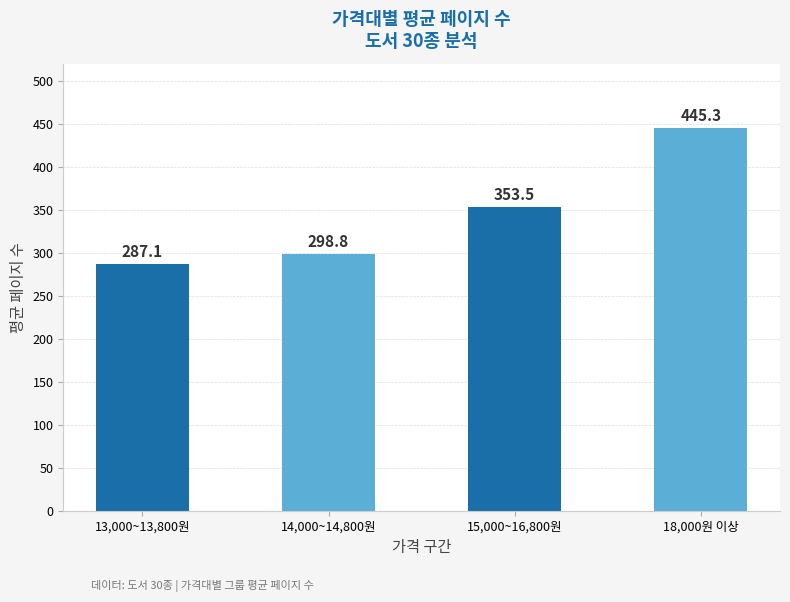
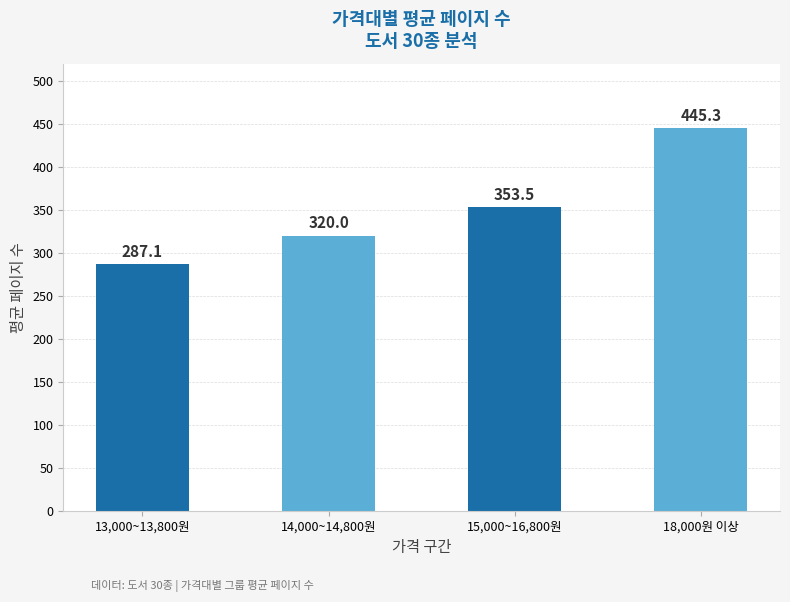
  {
    "13,000~13,800원": 287.1,
-   "14,000~14,800원": 298.8,
+   "14,000~14,800원": 320.0,
    "15,000~16,800원": 353.5,
    "18,000원 이상": 445.3
  }
